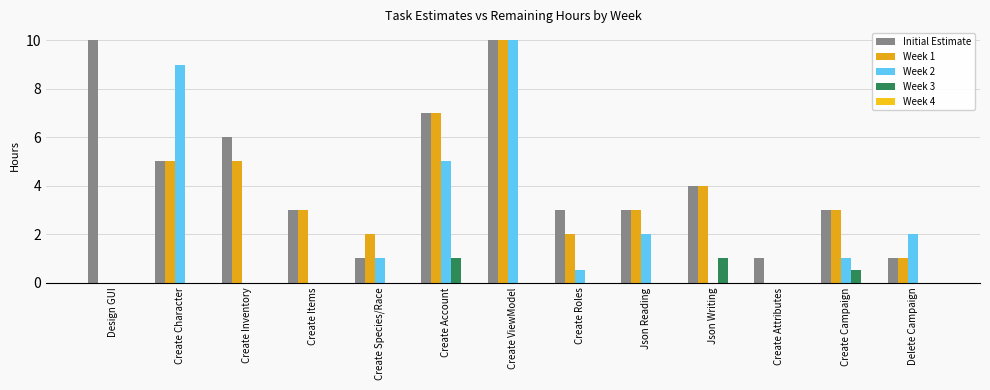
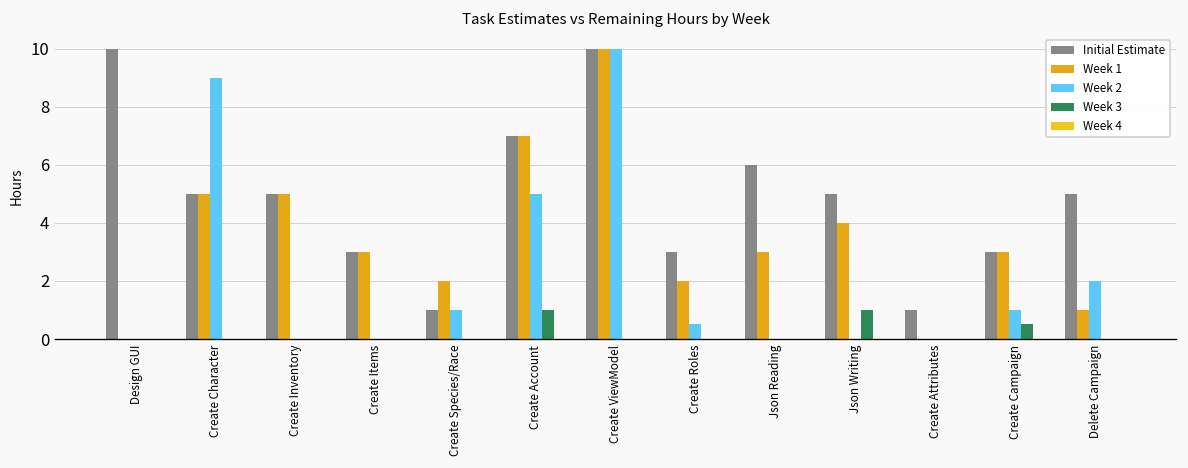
  {
    "Initial Estimate": {
      "Design GUI": 10,
      "Create Character": 5,
-     "Create Inventory": 6,
+     "Create Inventory": 5,
      "Create Items": 3,
      "Create Species/Race": 1,
      "Create Account": 7,
      "Create ViewModel": 10,
      "Create Roles": 3,
-     "Json Reading": 3,
-     "Json Writing": 4,
+     "Json Reading": 6,
+     "Json Writing": 5,
      "Create Attributes": 1,
      "Create Campaign": 3,
-     "Delete Campaign": 1
+     "Delete Campaign": 5
    },
    "Week 2": {
      "Design GUI": 0,
      "Create Character": 9,
      "Create Inventory": 0,
      "Create Items": 0,
      "Create Species/Race": 1,
      "Create Account": 5,
      "Create ViewModel": 10,
      "Create Roles": 0.5,
-     "Json Reading": 2,
+     "Json Reading": 0,
      "Json Writing": 0,
      "Create Attributes": 0,
      "Create Campaign": 1,
      "Delete Campaign": 2
    },
    "Week 3": {
      "Design GUI": 0,
      "Create Character": 0,
      "Create Inventory": 0,
      "Create Items": 0,
      "Create Species/Race": 0,
      "Create Account": 1,
      "Create ViewModel": 0,
      "Create Roles": 0,
      "Json Reading": 0,
      "Json Writing": 1,
      "Create Attributes": 0,
      "Create Campaign": 0.5,
      "Delete Campaign": 0
    }
  }
